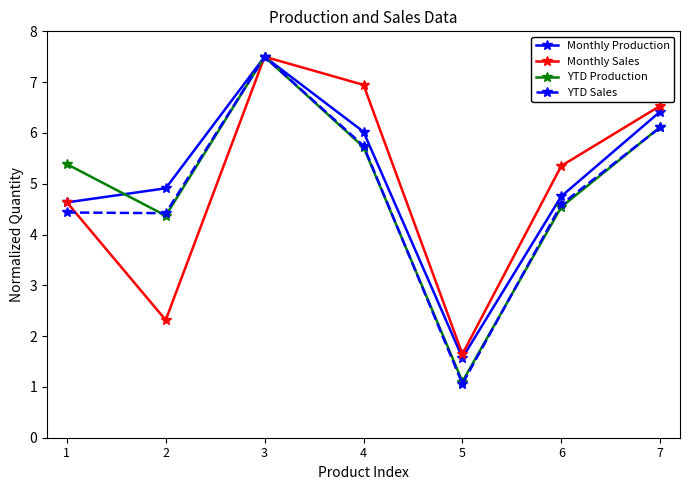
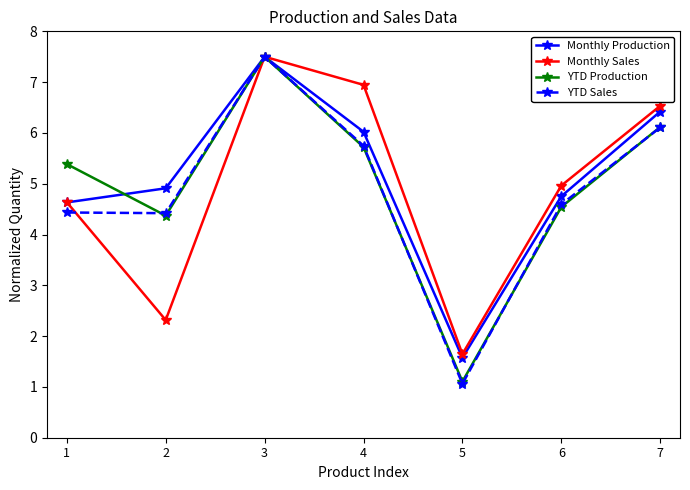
  {
    "Monthly Sales": {
      "2": 2.3,
      "4": 6.9,
      "5": 1.6,
-     "6": 5.4,
+     "6": 5.0,
      "7": 6.5
    },
    "YTD Production": {
      "1": 5.4,
      "6": 4.5
    }
  }
